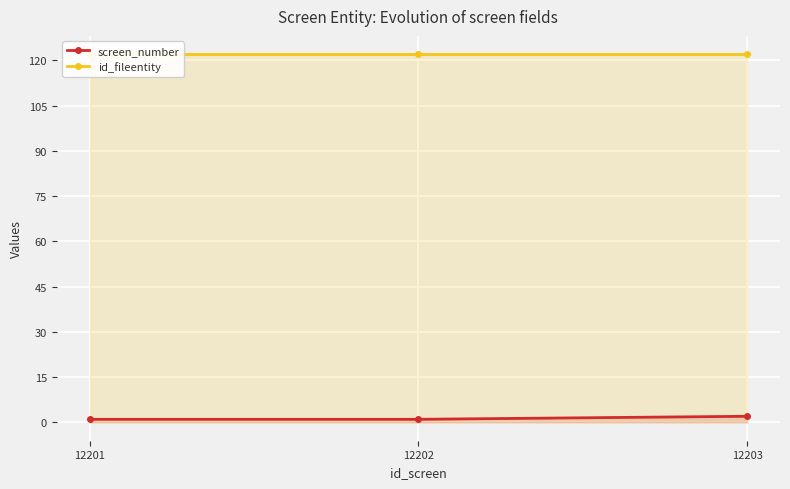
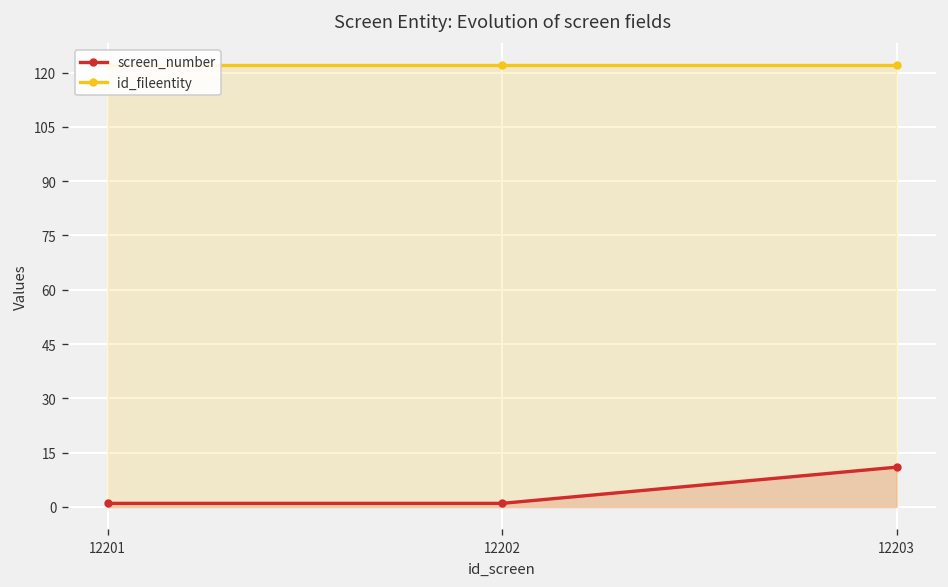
  {
    "screen_number": {
      "12201": 1,
      "12202": 1,
-     "12203": 2
+     "12203": 11
    },
    "id_fileentity": {
      "12202": 122,
      "12203": 122
    }
  }
